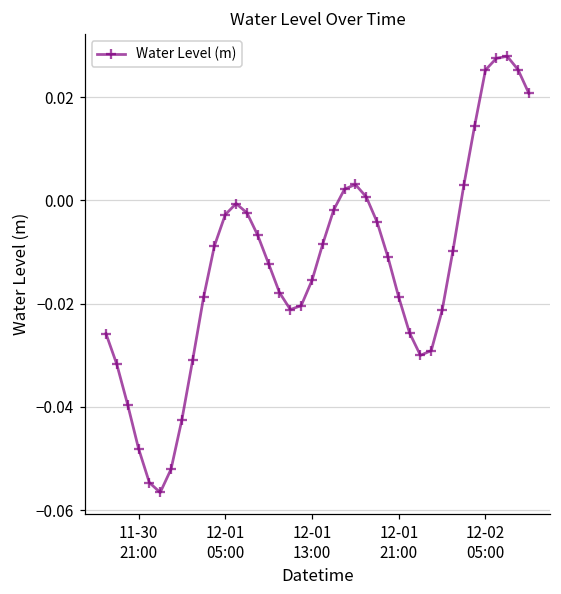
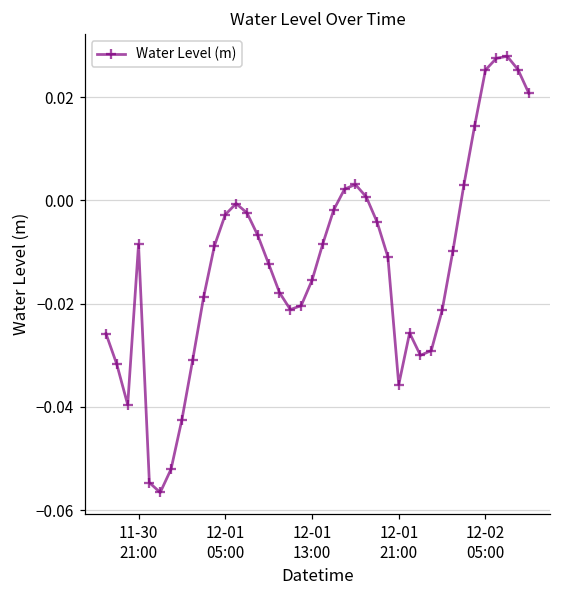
  {
-   "11-30 21:00": -0.048,
+   "11-30 21:00": -0.009,
    "12-01 05:00": -0.003,
    "12-01 13:00": -0.015,
-   "12-01 21:00": -0.019,
+   "12-01 21:00": -0.036,
    "12-02 05:00": 0.025
  }
